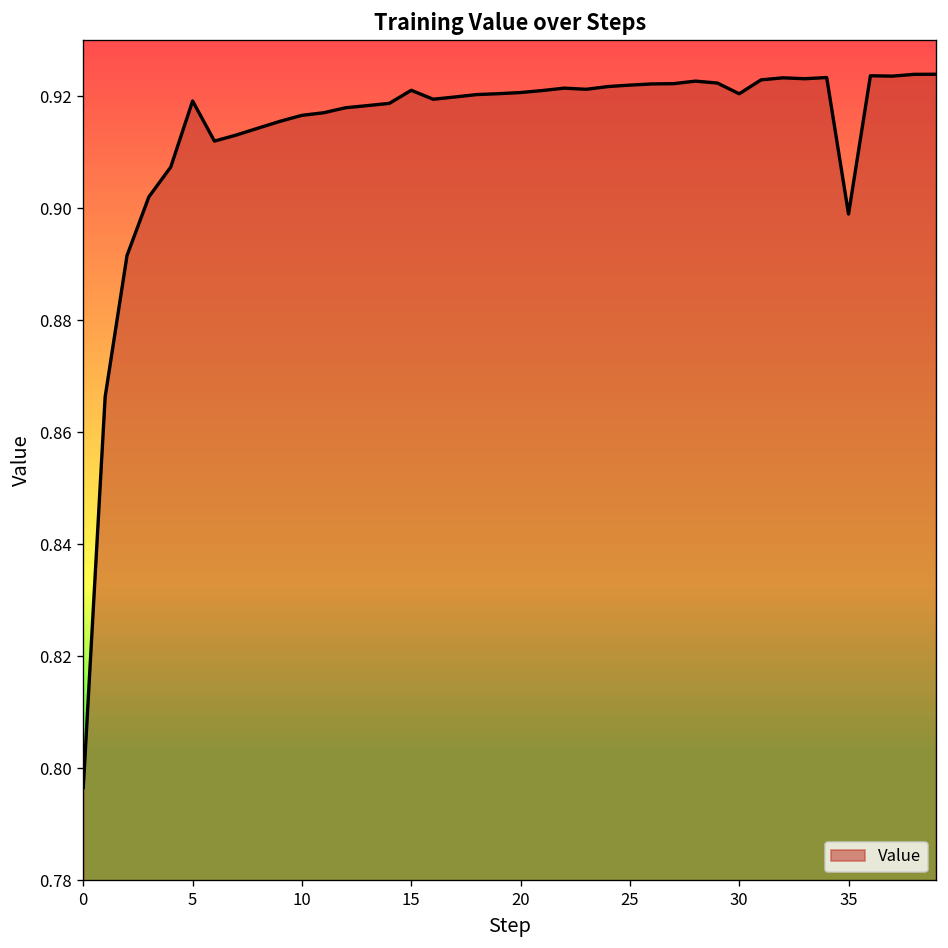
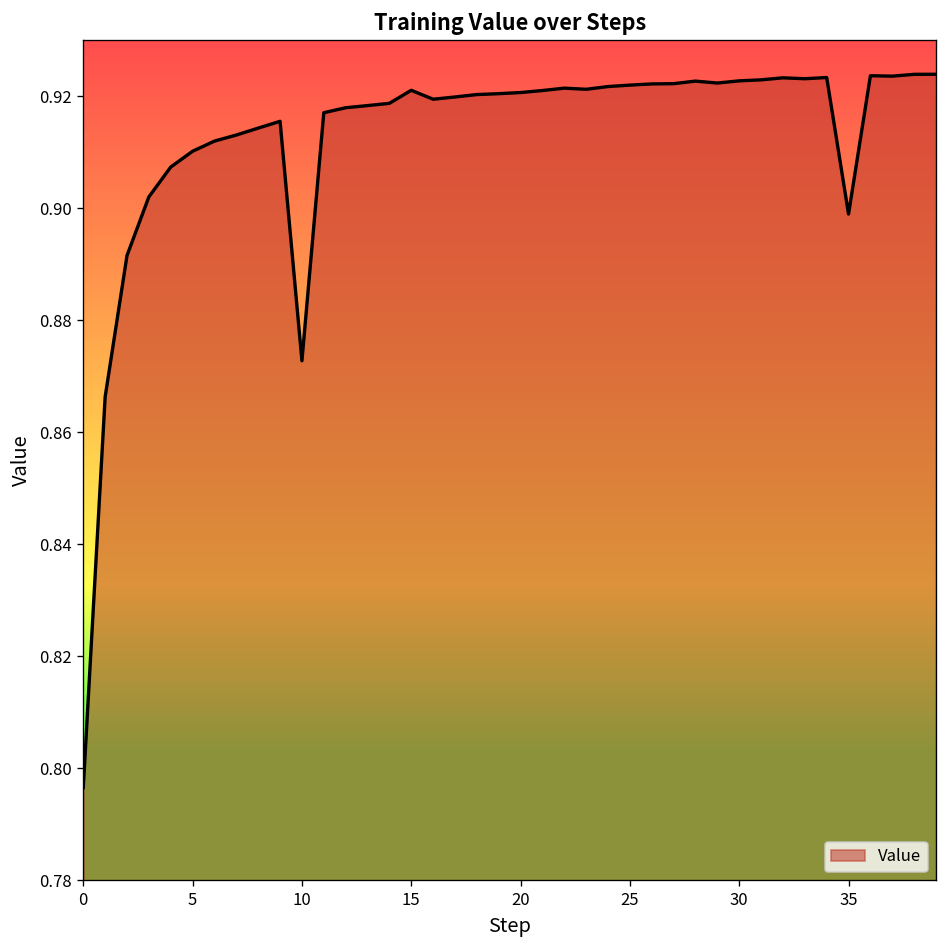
  {
    "0": 0.797,
-   "5": 0.919,
-   "10": 0.917,
+   "5": 0.910,
+   "10": 0.873,
    "15": 0.921,
    "20": 0.921,
    "25": 0.922,
-   "30": 0.920,
+   "30": 0.923,
    "35": 0.899
  }
